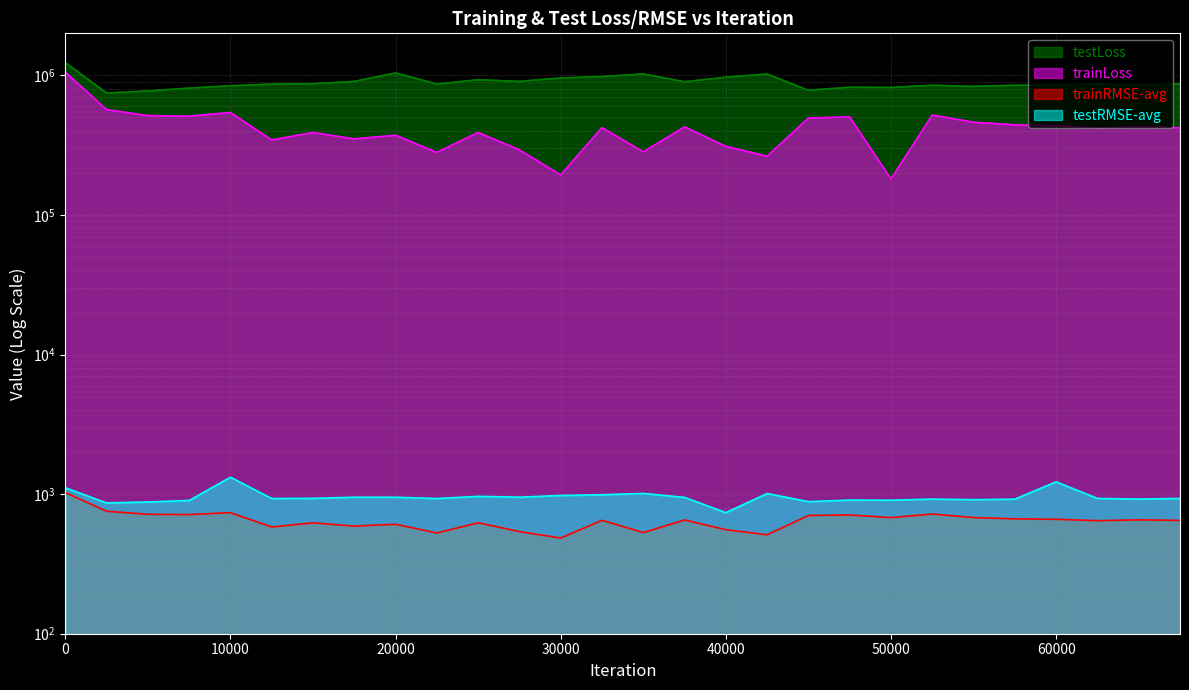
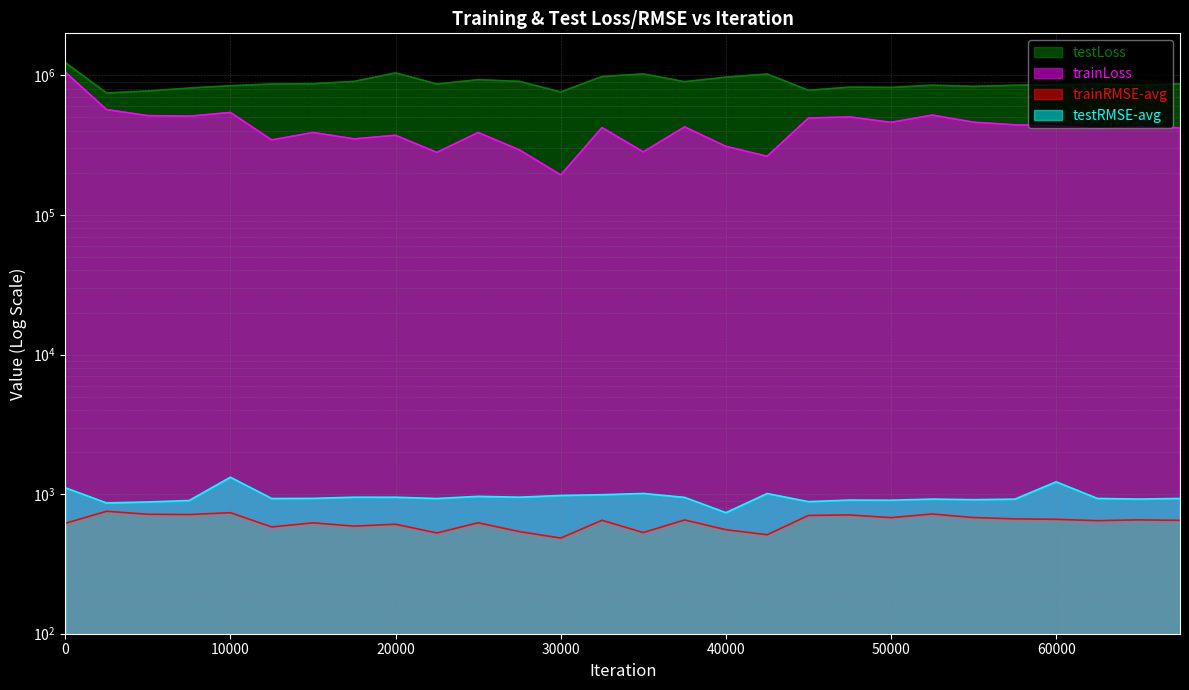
  {
    "testLoss": {
      "0": 1200000,
      "10000": 800000,
      "20000": 1000000,
-     "30000": 1000000,
+     "30000": 800000,
      "40000": 1000000,
      "50000": 800000
    },
    "trainLoss": {
      "0": 1100000,
      "10000": 540000,
      "20000": 370000,
      "30000": 190000,
      "40000": 310000,
-     "50000": 180000
+     "50000": 460000
    },
    "trainRMSE-avg": {
-     "0": 1000,
+     "0": 600,
      "10000": 700,
      "20000": 600,
      "30000": 480,
      "40000": 560,
      "50000": 700,
      "60000": 700
    },
    "testRMSE-avg": {
      "0": 1100,
      "10000": 1300,
      "20000": 1000,
      "30000": 1000,
      "40000": 700,
      "50000": 900,
      "60000": 1200
    }
  }
